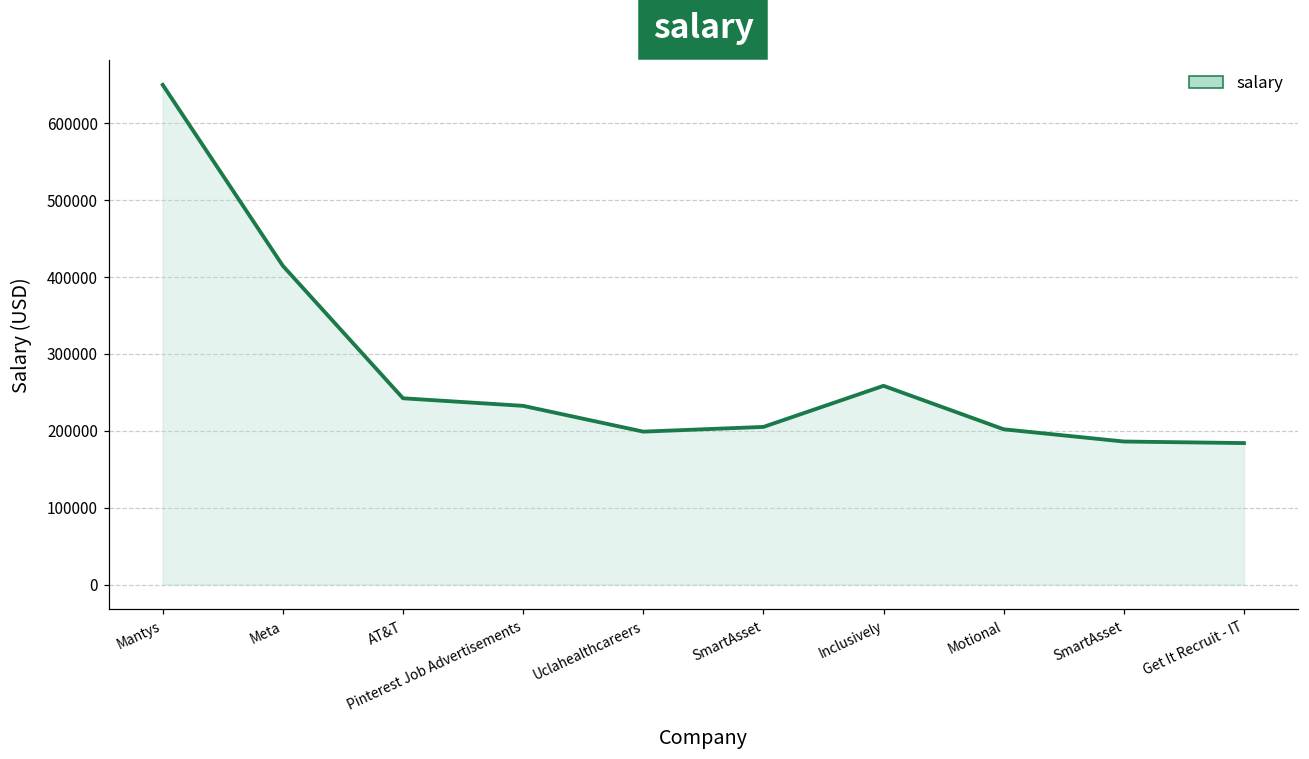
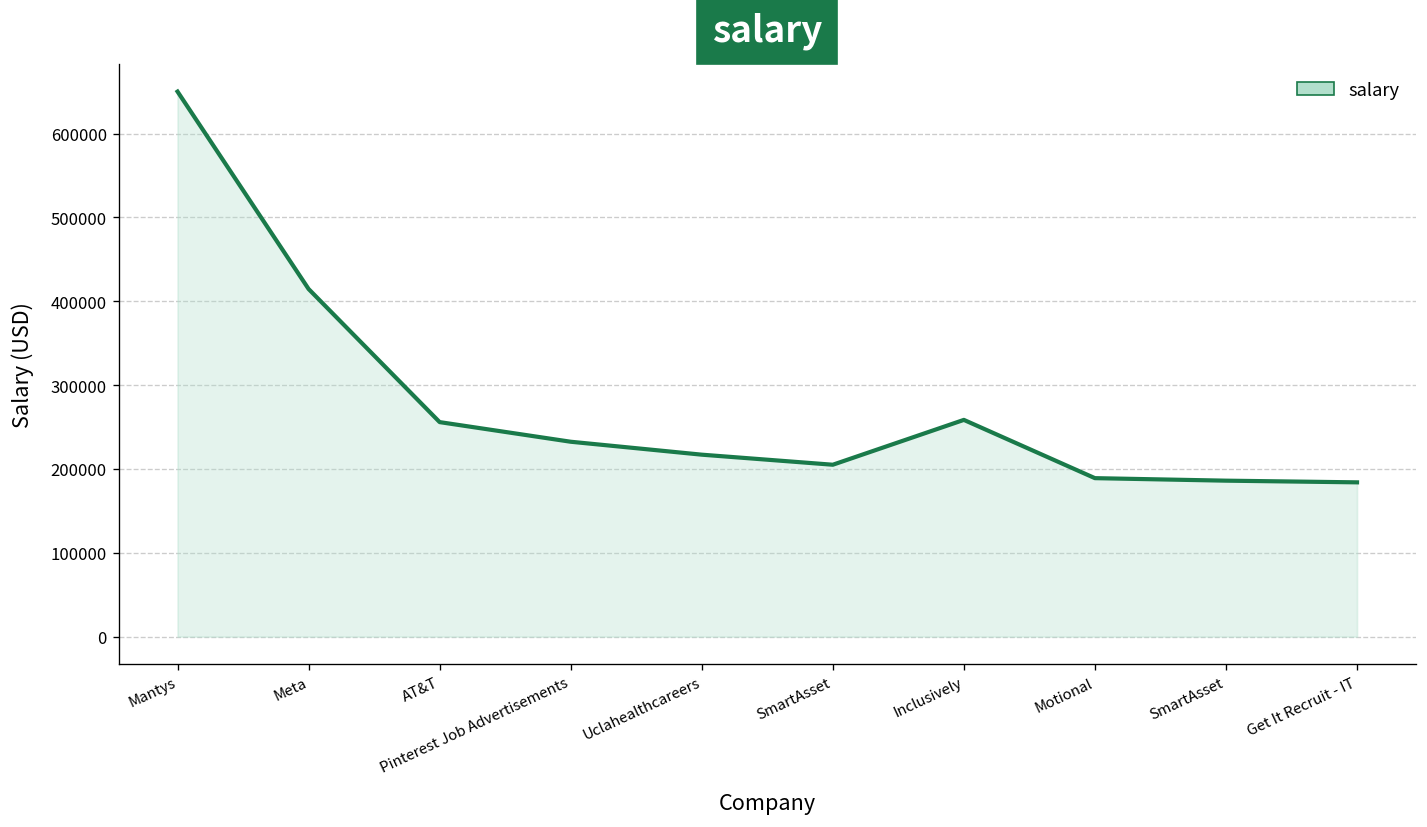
  {
    "Mantys": 650000,
    "Meta": 410000,
-   "AT&T": 240000,
+   "AT&T": 260000,
    "Pinterest Job Advertisements": 230000,
-   "Uclahealthcareers": 200000,
+   "Uclahealthcareers": 220000,
    "Inclusively": 260000,
-   "Motional": 200000,
+   "Motional": 190000,
    "Get It Recruit - IT": 180000
  }
